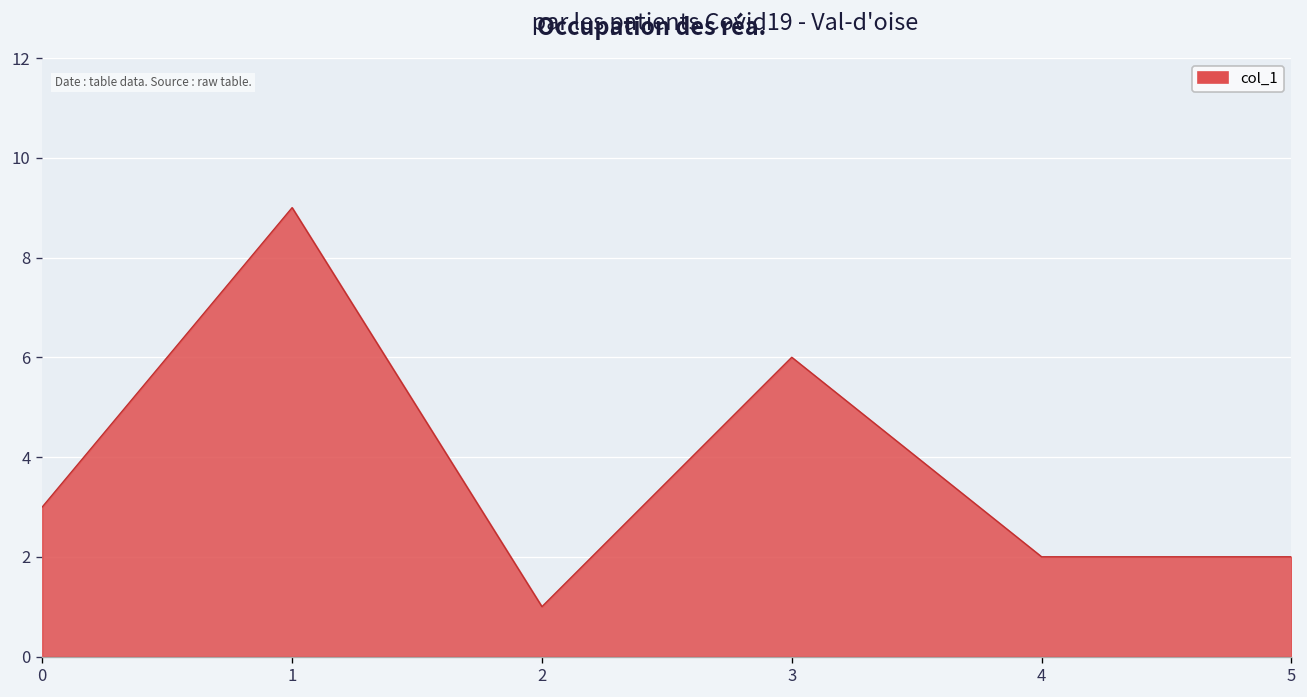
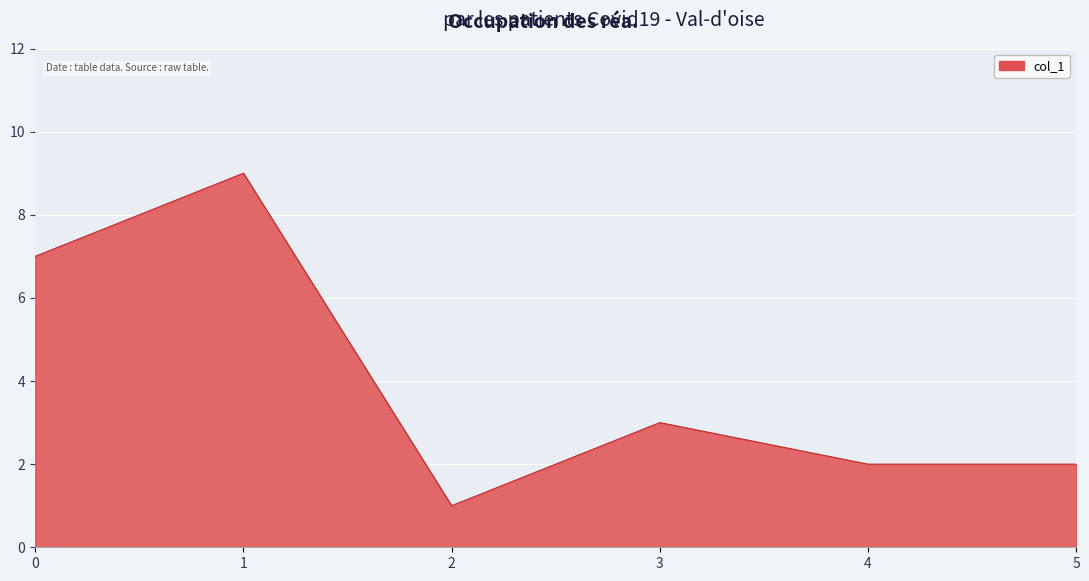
  {
-   "0": 3,
+   "0": 7,
    "1": 9,
    "2": 1,
-   "3": 6,
+   "3": 3,
    "4": 2,
    "5": 2
  }
